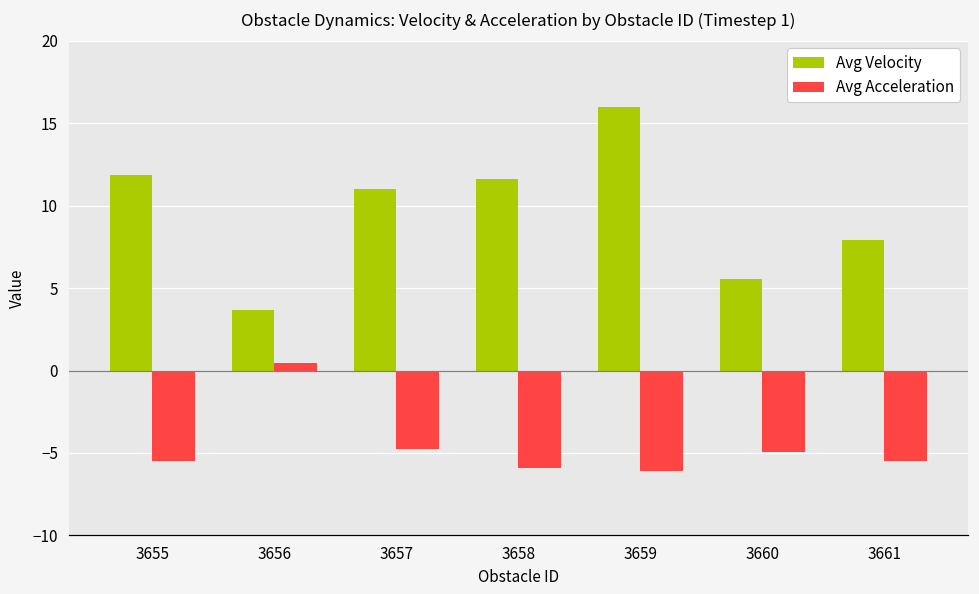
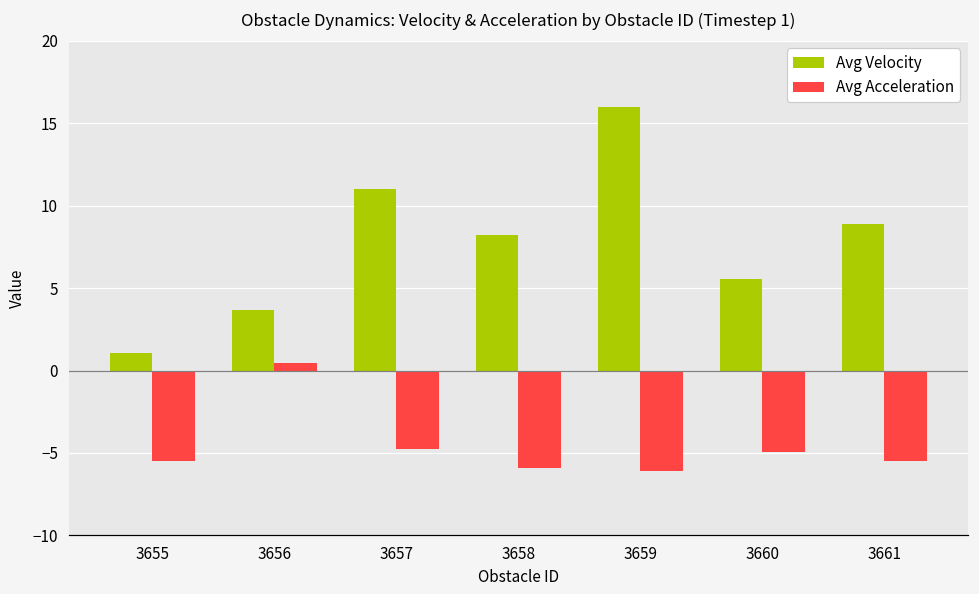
  {
    "Avg Velocity": {
-     "3655": 11.9,
+     "3655": 1.1,
      "3656": 3.7,
      "3657": 11.0,
-     "3658": 11.6,
+     "3658": 8.2,
      "3659": 16.0,
      "3660": 5.6,
-     "3661": 7.9
+     "3661": 8.9
    },
    "Avg Acceleration": {
      "3655": -5.5,
      "3656": 0.4,
      "3657": -4.7,
      "3658": -5.9,
      "3659": -6.1,
      "3660": -4.9,
      "3661": -5.5
    }
  }
